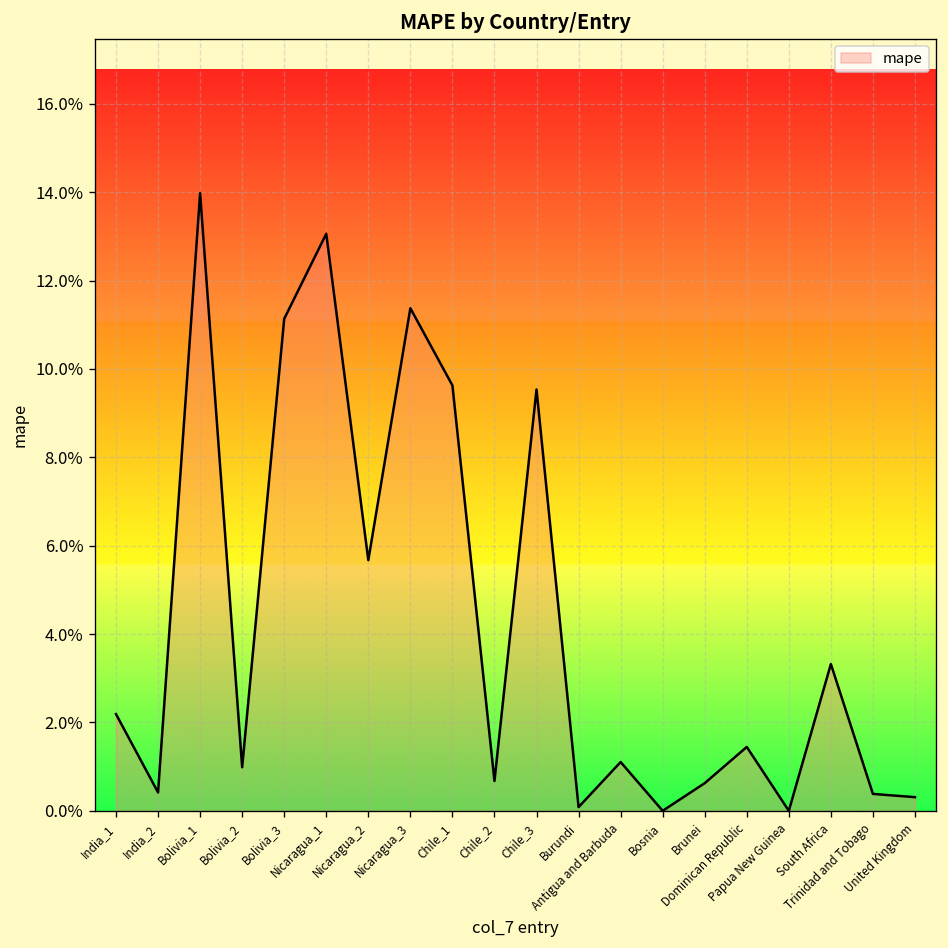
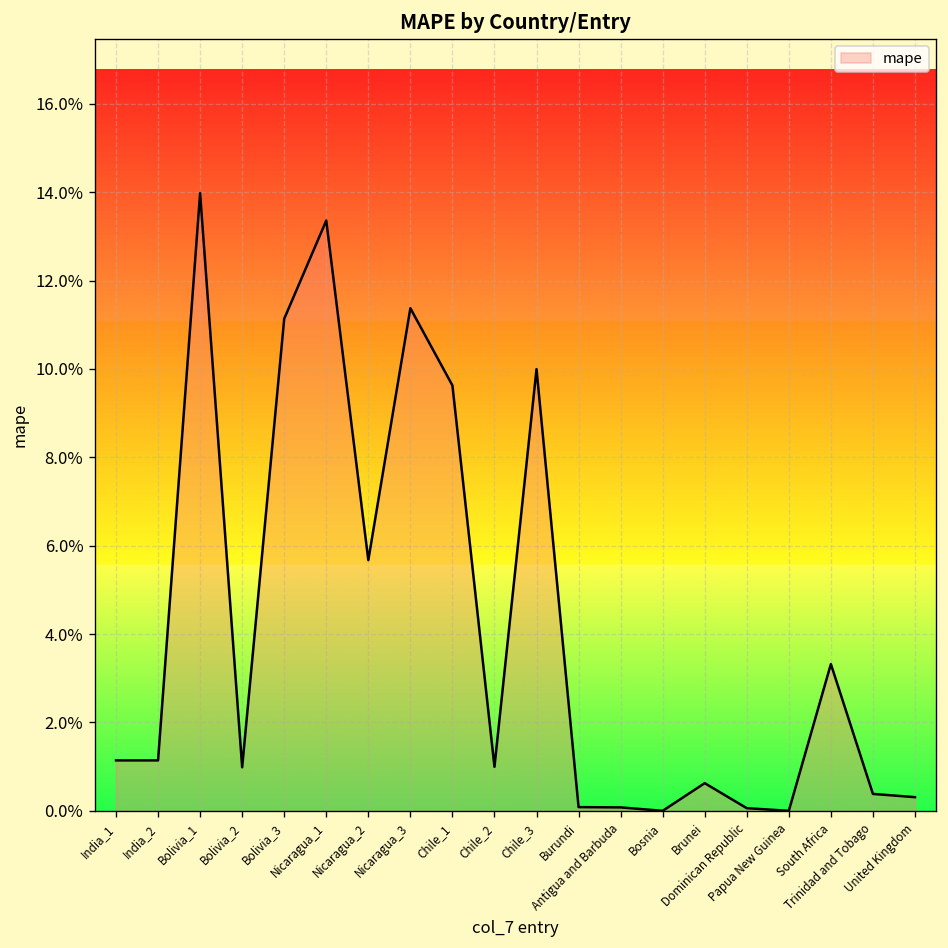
  {
-   "India_1": "2.2%",
-   "India_2": "0.4%",
+   "India_1": "1.1%",
+   "India_2": "1.1%",
    "Bolivia_1": "14.0%",
    "Bolivia_2": "1.0%",
    "Bolivia_3": "11.1%",
-   "Nicaragua_1": "13.1%",
+   "Nicaragua_1": "13.4%",
    "Nicaragua_2": "5.7%",
    "Nicaragua_3": "11.4%",
    "Chile_1": "9.6%",
-   "Chile_2": "0.7%",
-   "Chile_3": "9.5%",
+   "Chile_2": "1.0%",
+   "Chile_3": "10.0%",
    "Burundi": "0.1%",
-   "Antigua and Barbuda": "1.1%",
+   "Antigua and Barbuda": "0.1%",
    "Bosnia": "0.0%",
    "Brunei": "0.6%",
-   "Dominican Republic": "1.4%",
+   "Dominican Republic": "0.1%",
    "Papua New Guinea": "0.0%",
    "South Africa": "3.3%",
    "Trinidad and Tobago": "0.4%",
    "United Kingdom": "0.3%"
  }
